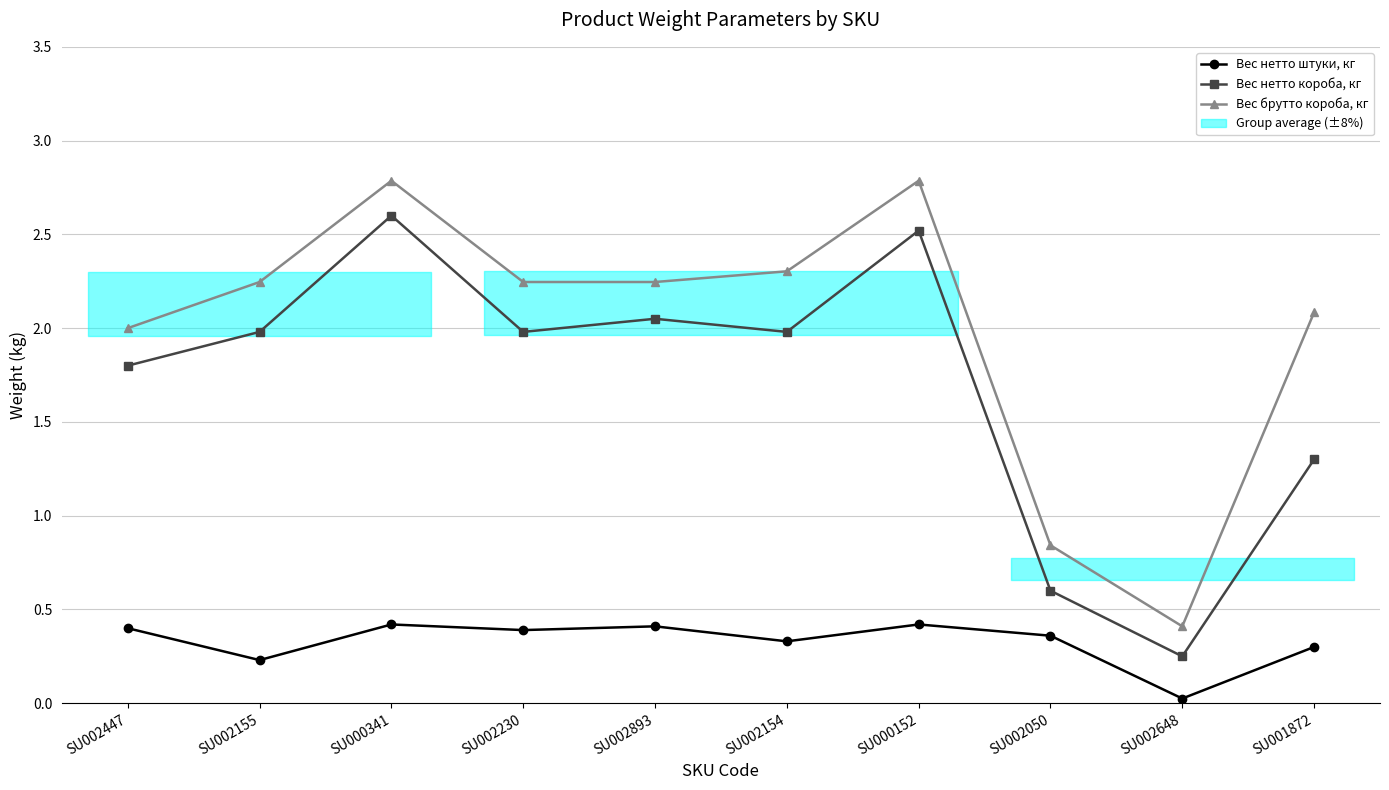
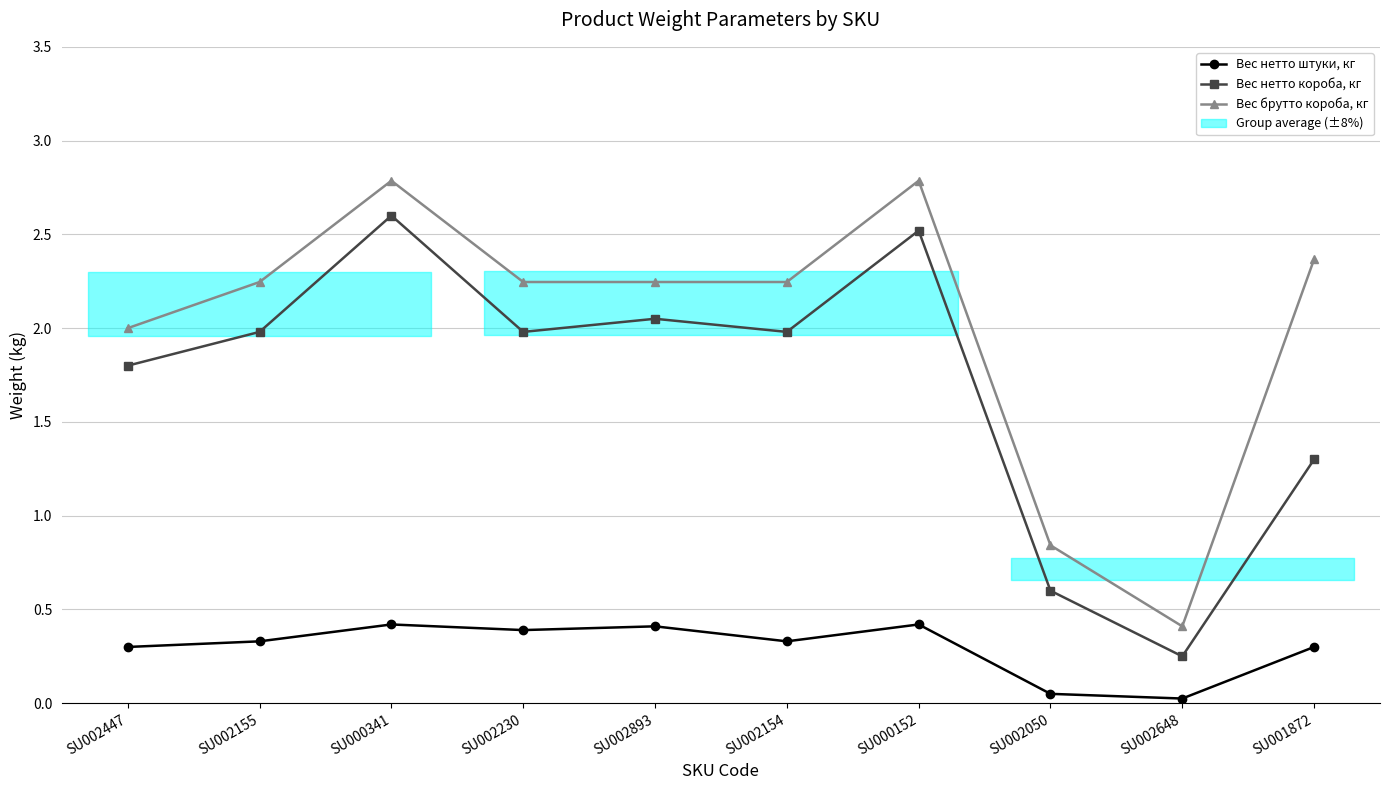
  {
    "Вес нетто штуки, кг": {
-     "SU002447": 0.4,
-     "SU002155": 0.23,
+     "SU002447": 0.3,
+     "SU002155": 0.33,
      "SU000341": 0.42,
      "SU002230": 0.39,
      "SU002893": 0.41,
      "SU002154": 0.33,
      "SU000152": 0.42,
-     "SU002050": 0.36,
+     "SU002050": 0.05,
      "SU002648": 0.03,
      "SU001872": 0.30
    },
    "Вес нетто короба, кг": {
      "SU002447": 1.80,
      "SU002155": 1.98,
      "SU000341": 2.60,
      "SU002230": 1.98,
      "SU002893": 2.05,
      "SU002154": 1.98,
      "SU000152": 2.52,
      "SU002050": 0.60,
      "SU002648": 0.25,
      "SU001872": 1.30
    },
    "Вес брутто короба, кг": {
      "SU002447": 2.00,
      "SU002155": 2.25,
      "SU000341": 2.79,
      "SU002230": 2.25,
      "SU002893": 2.25,
-     "SU002154": 2.30,
+     "SU002154": 2.25,
      "SU000152": 2.79,
      "SU002050": 0.84,
      "SU002648": 0.41,
-     "SU001872": 2.08
+     "SU001872": 2.37
    }
  }
